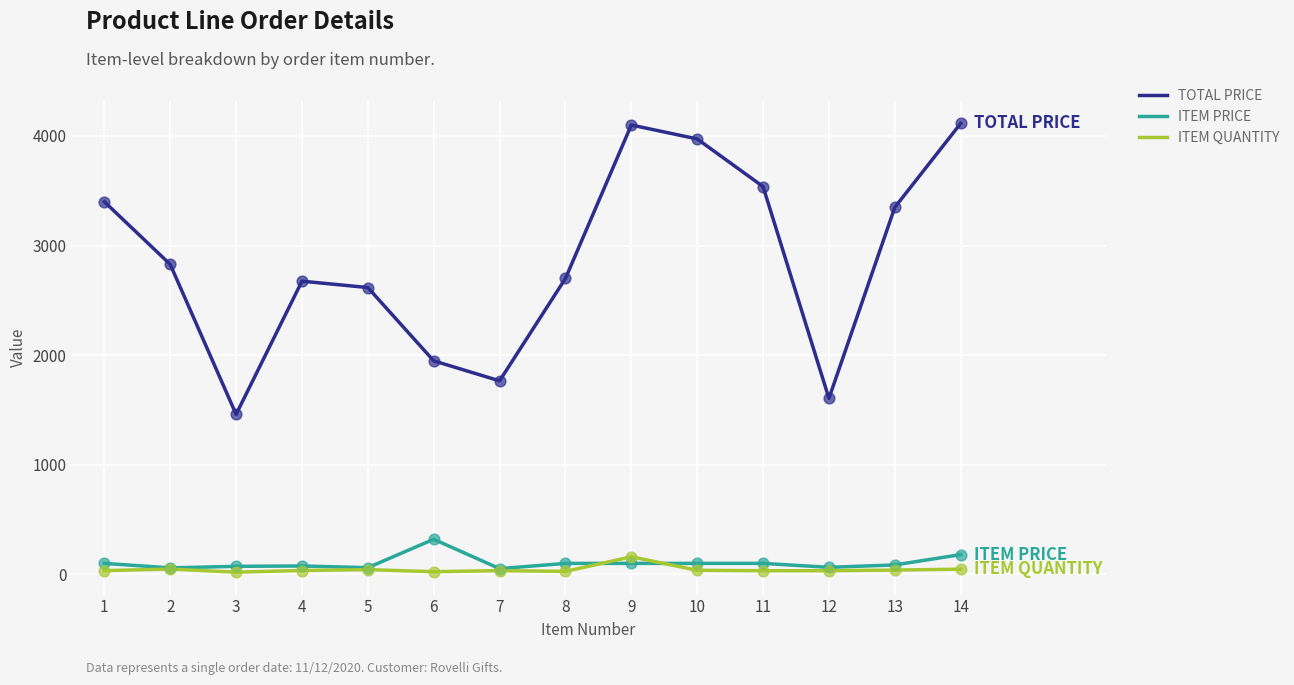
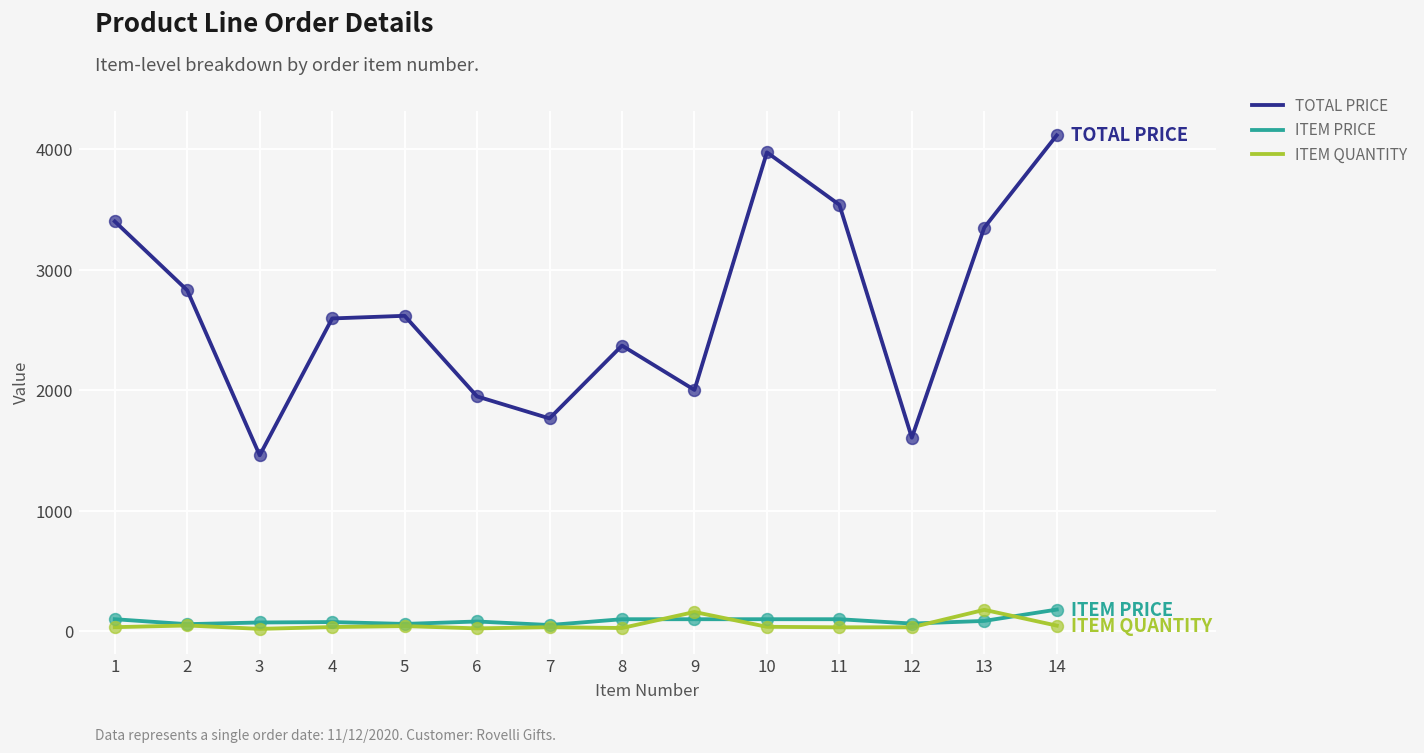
  {
    "TOTAL PRICE": {
      "1": 3400,
      "2": 2830,
      "3": 1460,
-     "4": 2680,
+     "4": 2590,
      "5": 2620,
      "6": 1950,
      "7": 1770,
-     "8": 2700,
-     "9": 4100,
+     "8": 2370,
+     "9": 2000,
      "10": 3970,
      "11": 3540,
      "12": 1610,
      "13": 3350,
      "14": 4110
    },
    "ITEM PRICE": {
      "1": 100,
      "3": 70,
      "4": 80,
-     "6": 320,
+     "6": 80,
      "8": 100,
      "9": 100,
      "10": 100,
      "11": 100,
      "12": 60,
      "13": 90,
      "14": 180
    },
    "ITEM QUANTITY": {
      "1": 30,
      "3": 20,
      "4": 40,
      "6": 20,
      "8": 30,
      "9": 160,
      "10": 40,
      "11": 30,
      "12": 30,
-     "13": 40,
+     "13": 180,
      "14": 50
    }
  }
